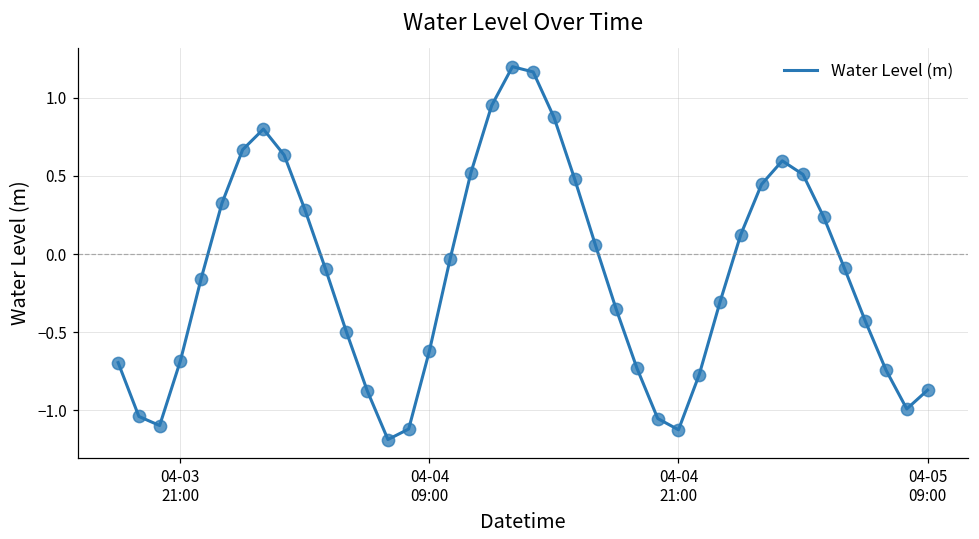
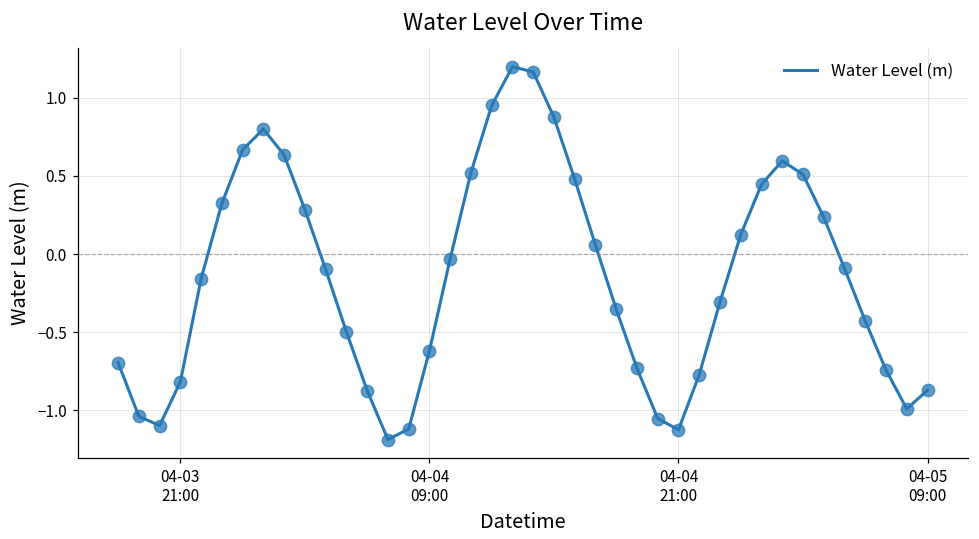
  {
-   "04-03 21:00": -0.68,
+   "04-03 21:00": -0.82,
    "04-04 09:00": -0.62,
    "04-04 21:00": -1.12,
    "04-05 09:00": -0.87
  }
